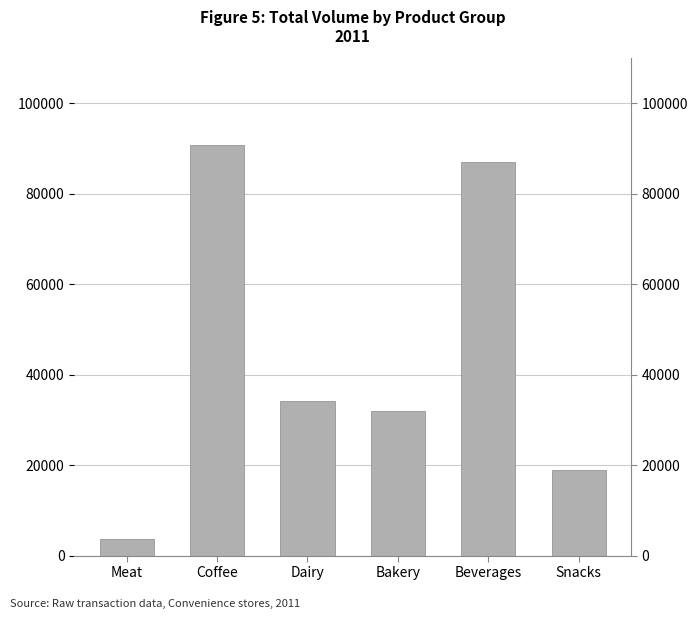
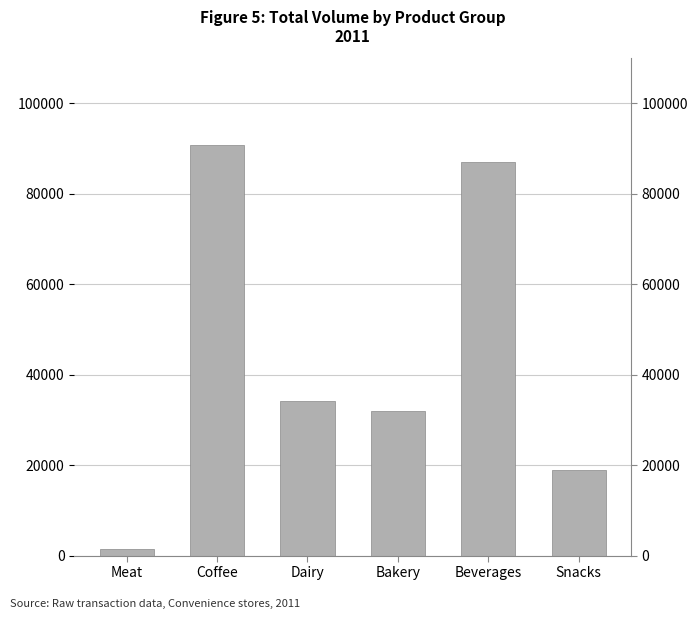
  {
-   "Meat": 4000,
+   "Meat": 1000,
    "Coffee": 91000,
    "Dairy": 34000,
    "Bakery": 32000,
    "Beverages": 87000,
    "Snacks": 19000
  }
